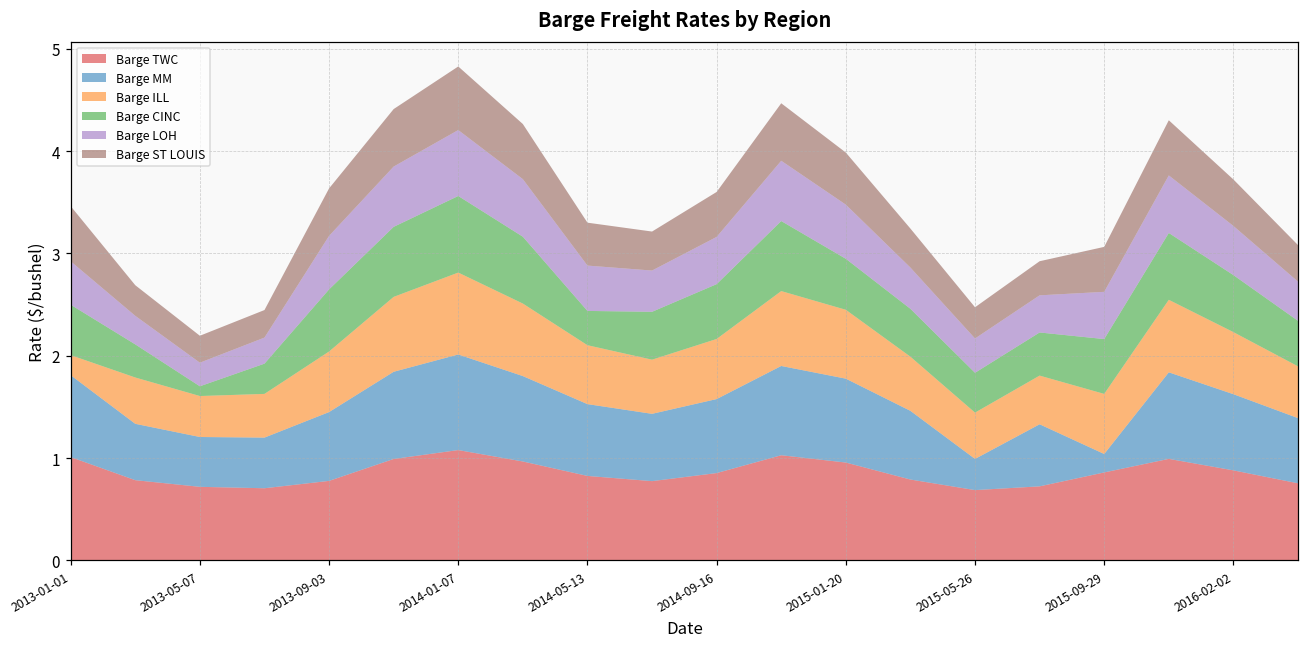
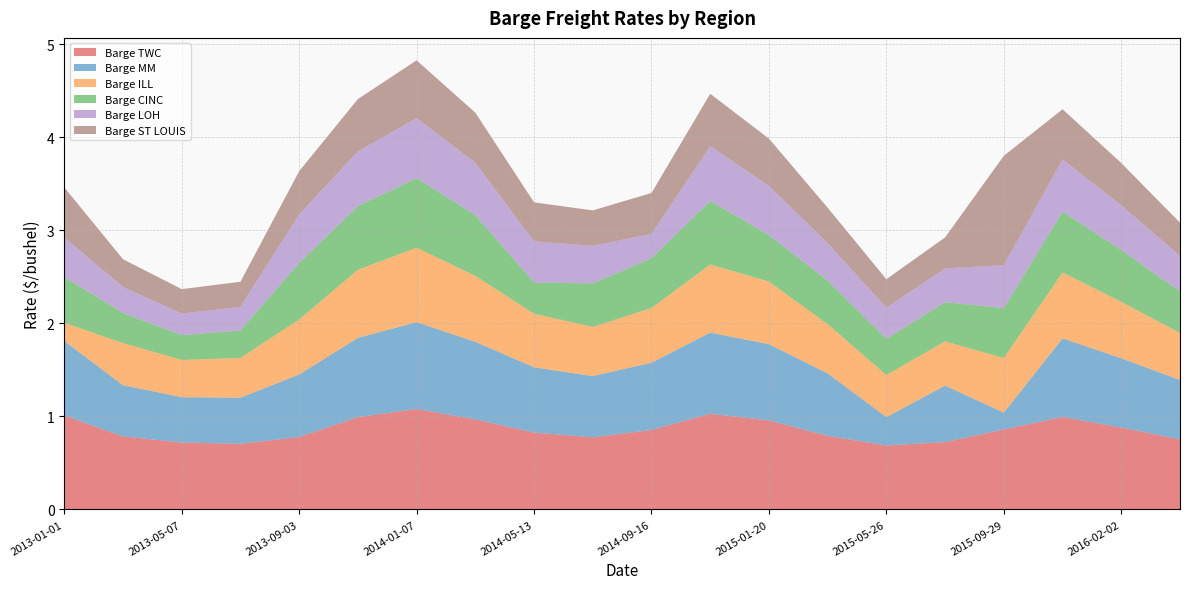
  {
    "Barge TWC": {
      "2013-01-01": 1.0,
      "2013-05-07": 0.7,
      "2013-09-03": 0.8,
      "2014-01-07": 1.1,
      "2014-05-13": 0.8,
      "2014-09-16": 0.9,
      "2015-01-20": 1.0,
      "2015-05-26": 0.7,
      "2015-09-29": 0.9,
      "2016-02-02": 0.9
    },
    "Barge MM": {
      "2013-01-01": 0.8,
      "2013-05-07": 0.5,
      "2013-09-03": 0.7,
      "2014-01-07": 0.9,
      "2014-05-13": 0.7,
      "2014-09-16": 0.7,
      "2015-01-20": 0.8,
      "2015-05-26": 0.3,
      "2015-09-29": 0.2,
      "2016-02-02": 0.7
    },
    "Barge ILL": {
      "2013-01-01": 0.2,
      "2013-05-07": 0.4,
      "2013-09-03": 0.6,
      "2014-01-07": 0.8,
      "2014-05-13": 0.6,
      "2014-09-16": 0.6,
      "2015-01-20": 0.7,
      "2015-05-26": 0.5,
      "2015-09-29": 0.6,
      "2016-02-02": 0.6
    },
    "Barge CINC": {
      "2013-01-01": 0.5,
-     "2013-05-07": 0.1,
+     "2013-05-07": 0.3,
      "2013-09-03": 0.6,
      "2014-01-07": 0.7,
      "2014-05-13": 0.3,
      "2014-09-16": 0.5,
      "2015-01-20": 0.5,
      "2015-05-26": 0.4,
      "2015-09-29": 0.5,
      "2016-02-02": 0.6
    },
    "Barge LOH": {
      "2013-01-01": 0.4,
      "2013-05-07": 0.2,
      "2013-09-03": 0.5,
      "2014-01-07": 0.6,
      "2014-05-13": 0.4,
-     "2014-09-16": 0.5,
+     "2014-09-16": 0.3,
      "2015-01-20": 0.5,
      "2015-05-26": 0.3,
      "2015-09-29": 0.5,
      "2016-02-02": 0.5
    },
    "Barge ST LOUIS": {
      "2013-01-01": 0.5,
      "2013-05-07": 0.3,
      "2013-09-03": 0.5,
      "2014-01-07": 0.6,
      "2014-05-13": 0.4,
      "2014-09-16": 0.4,
      "2015-01-20": 0.5,
      "2015-05-26": 0.3,
-     "2015-09-29": 0.4,
+     "2015-09-29": 1.2,
      "2016-02-02": 0.5
    }
  }
